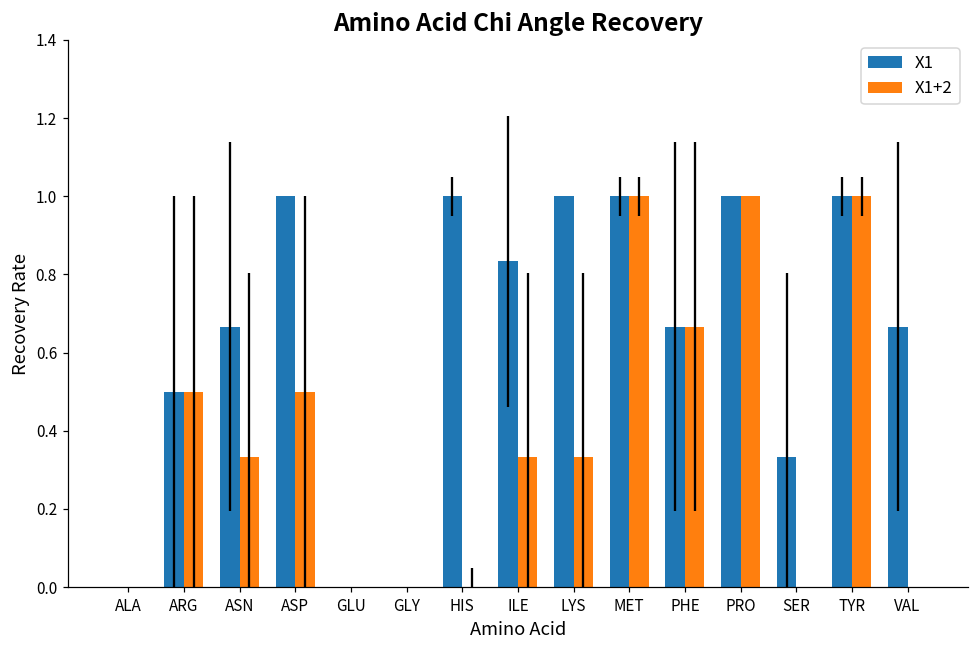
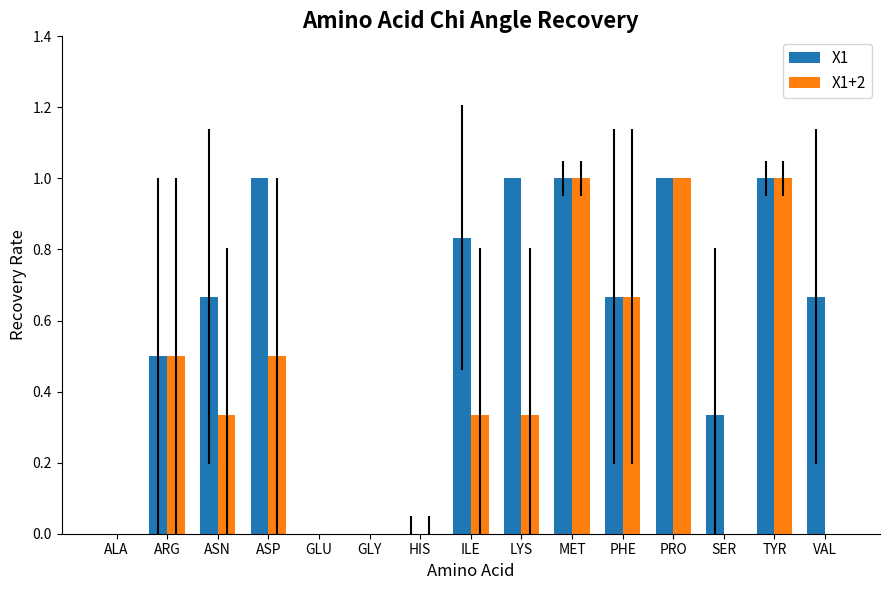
  {
    "X1": {
      "ALA": 0,
      "ARG": 0.50,
      "ASN": 0.67,
      "ASP": 1,
      "GLU": 0,
      "GLY": 0,
-     "HIS": 1,
+     "HIS": 0,
      "ILE": 0.83,
      "LYS": 1,
      "MET": 1,
      "PHE": 0.67,
      "PRO": 1,
      "SER": 0.33,
      "TYR": 1,
      "VAL": 0.67
    },
    "X1+2": {
      "ALA": 0,
      "ARG": 0.50,
      "ASN": 0.33,
      "ASP": 0.50,
      "GLU": 0,
      "GLY": 0,
      "HIS": 0,
      "ILE": 0.33,
      "LYS": 0.33,
      "MET": 1,
      "PHE": 0.67,
      "PRO": 1,
      "SER": 0,
      "TYR": 1,
      "VAL": 0
    }
  }
